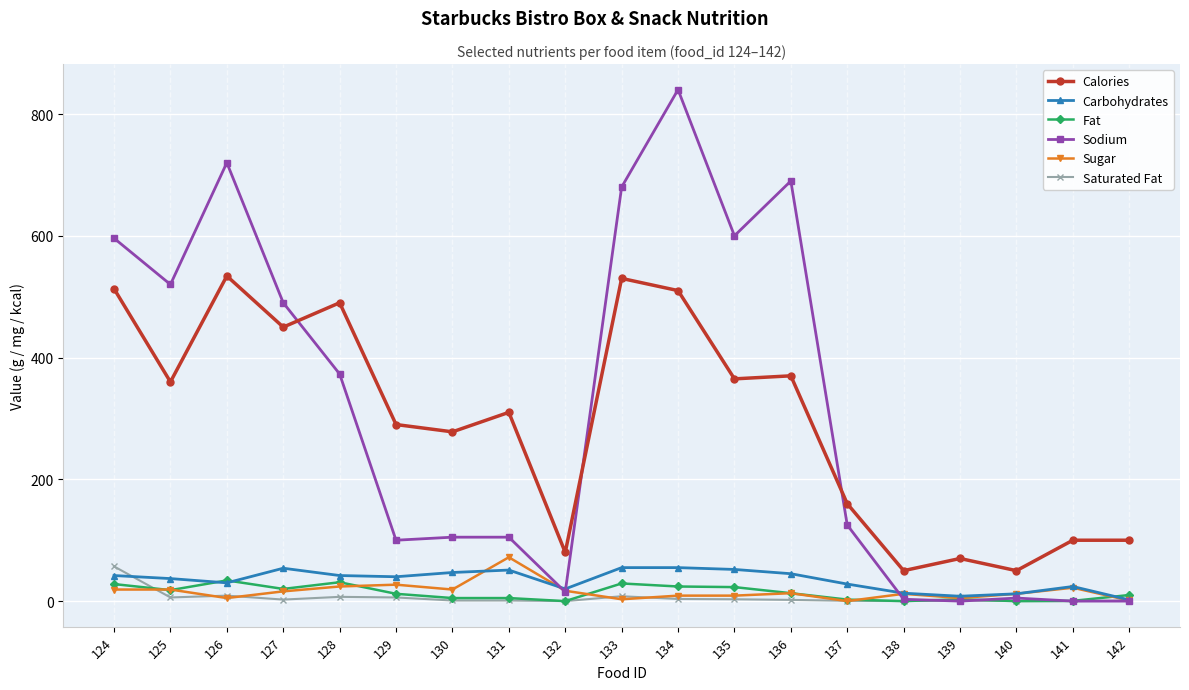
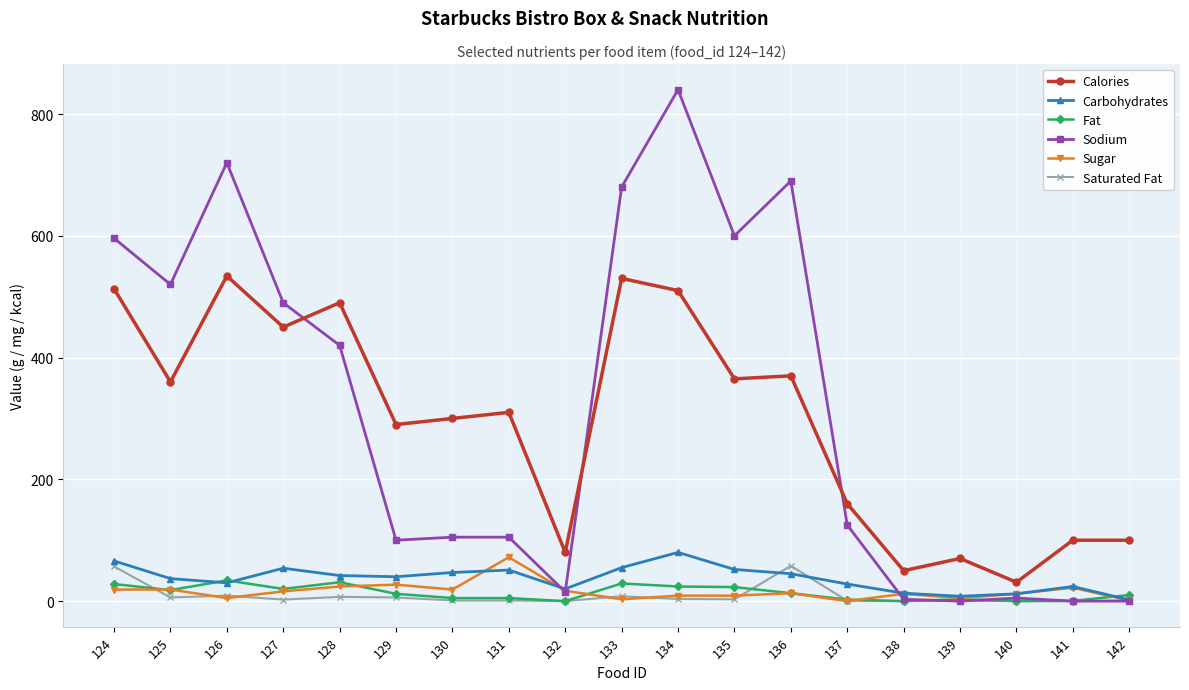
  {
    "Calories": {
      "124": 510,
      "125": 360,
      "126": 530,
      "127": 450,
      "128": 490,
      "129": 290,
-     "130": 280,
+     "130": 300,
      "131": 310,
      "132": 80,
      "133": 530,
      "134": 510,
      "135": 370,
      "136": 370,
      "137": 160,
      "138": 50,
      "139": 70,
-     "140": 50,
+     "140": 30,
      "141": 100,
      "142": 100
    },
    "Carbohydrates": {
-     "124": 40,
+     "124": 70,
      "125": 40,
      "127": 50,
      "128": 40,
      "129": 40,
      "130": 50,
      "131": 50,
      "133": 60,
-     "134": 60,
+     "134": 80,
      "135": 50,
      "136": 50,
      "137": 30
    },
    "Fat": {
      "124": 30,
      "128": 30,
      "129": 10,
      "133": 30,
      "134": 20,
      "135": 20,
      "142": 10
    },
    "Sodium": {
      "124": 600,
      "125": 520,
      "126": 720,
      "127": 490,
-     "128": 370,
+     "128": 420,
      "129": 100,
      "130": 110,
      "131": 110,
      "133": 680,
      "134": 840,
      "135": 600,
      "136": 690,
      "137": 130,
      "140": 10
    },
    "Sugar": {
      "124": 20,
      "128": 20,
      "129": 30,
      "130": 20,
      "131": 70,
      "133": 0,
      "134": 10,
      "135": 10
    },
    "Saturated Fat": {
      "124": 60,
      "125": 10,
      "127": 0,
      "128": 10,
      "129": 10,
      "133": 10,
      "134": 0,
      "135": 0,
-     "136": 0
+     "136": 60
    }
  }
